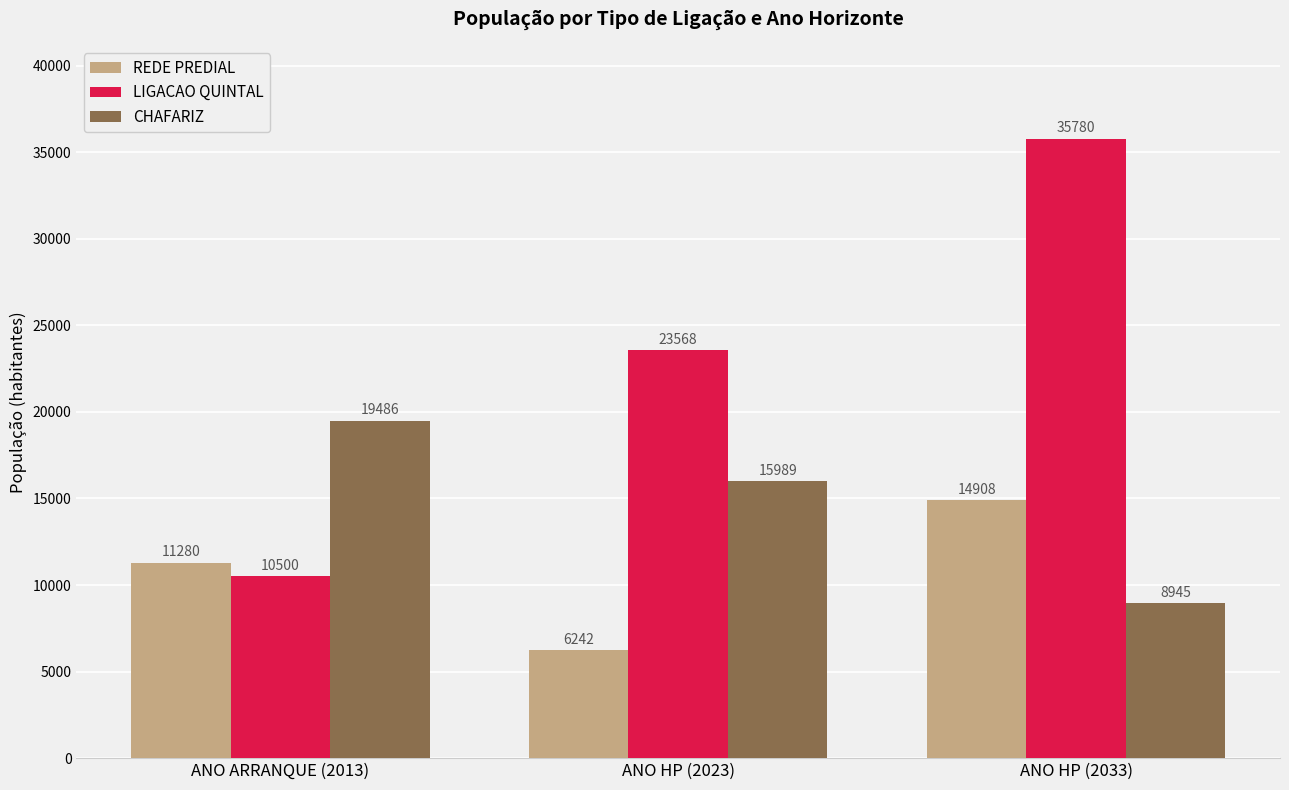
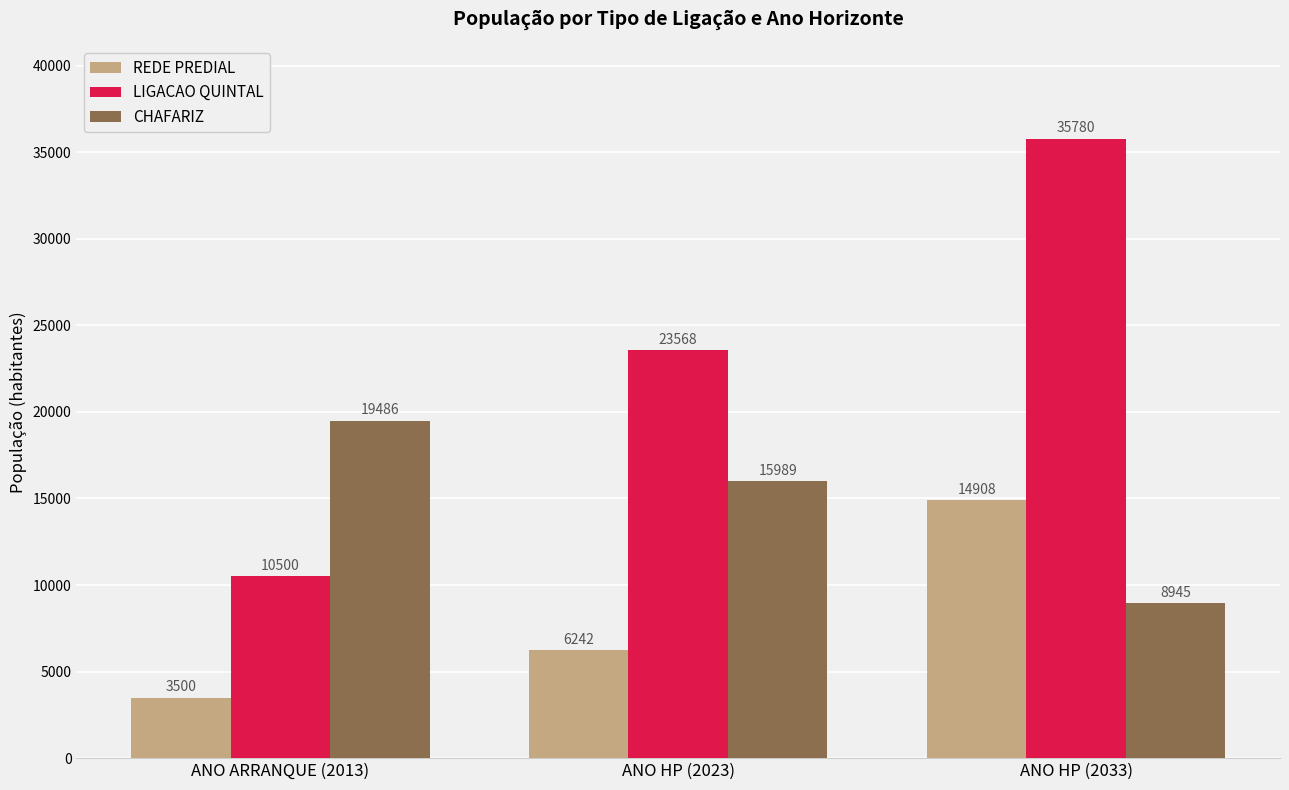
  {
    "REDE PREDIAL": {
-     "ANO ARRANQUE (2013)": 11280,
+     "ANO ARRANQUE (2013)": 3500,
      "ANO HP (2023)": 6242,
      "ANO HP (2033)": 14908
    },
    "LIGACAO QUINTAL": {
      "ANO ARRANQUE (2013)": 10500,
      "ANO HP (2023)": 23568,
      "ANO HP (2033)": 35780
    },
    "CHAFARIZ": {
      "ANO ARRANQUE (2013)": 19486,
      "ANO HP (2023)": 15989,
      "ANO HP (2033)": 8945
    }
  }
